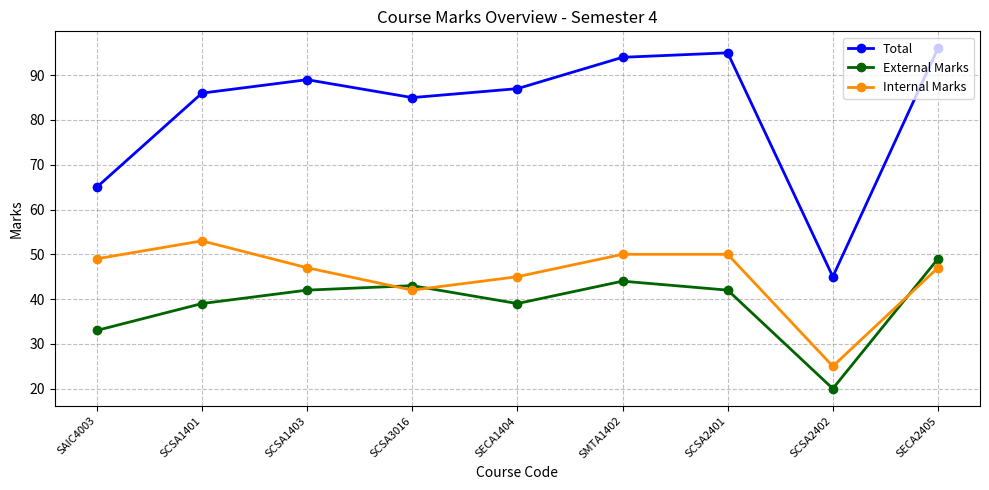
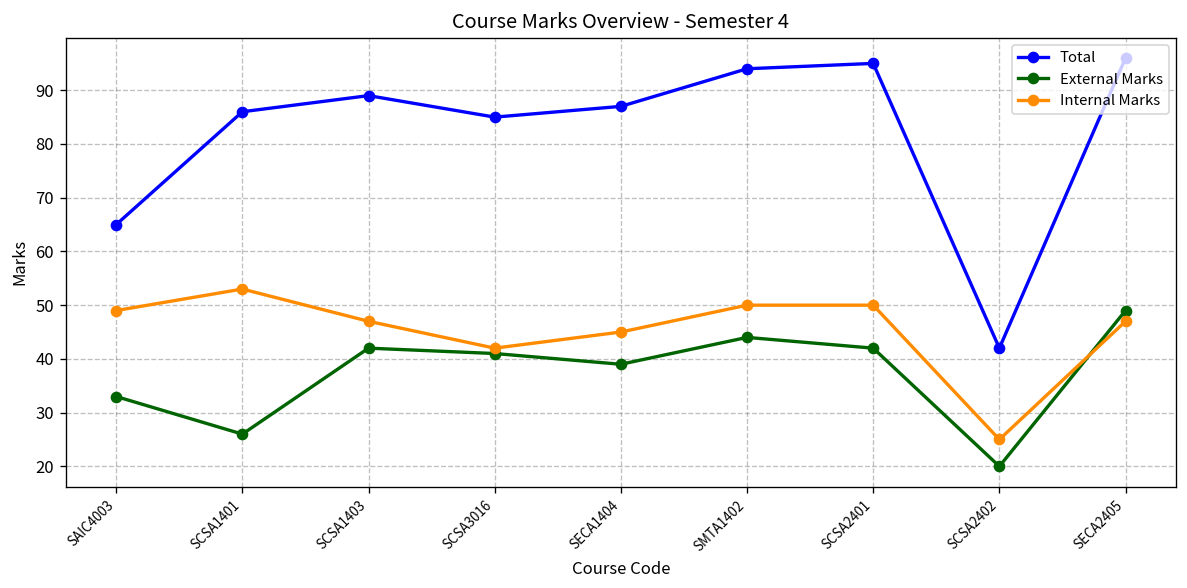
  {
    "Total": {
      "SAIC4003": 65,
      "SCSA1401": 86,
      "SCSA1403": 89,
      "SCSA3016": 85,
      "SECA1404": 87,
      "SMTA1402": 94,
      "SCSA2401": 95,
-     "SCSA2402": 45
+     "SCSA2402": 42
    },
    "External Marks": {
      "SAIC4003": 33,
-     "SCSA1401": 39,
+     "SCSA1401": 26,
      "SCSA1403": 42,
-     "SCSA3016": 43,
+     "SCSA3016": 41,
      "SECA1404": 39,
      "SMTA1402": 44,
      "SCSA2401": 42,
      "SCSA2402": 20,
      "SECA2405": 49
    },
    "Internal Marks": {
      "SAIC4003": 49,
      "SCSA1401": 53,
      "SCSA1403": 47,
      "SCSA3016": 42,
      "SECA1404": 45,
      "SMTA1402": 50,
      "SCSA2401": 50,
      "SCSA2402": 25,
      "SECA2405": 47
    }
  }
